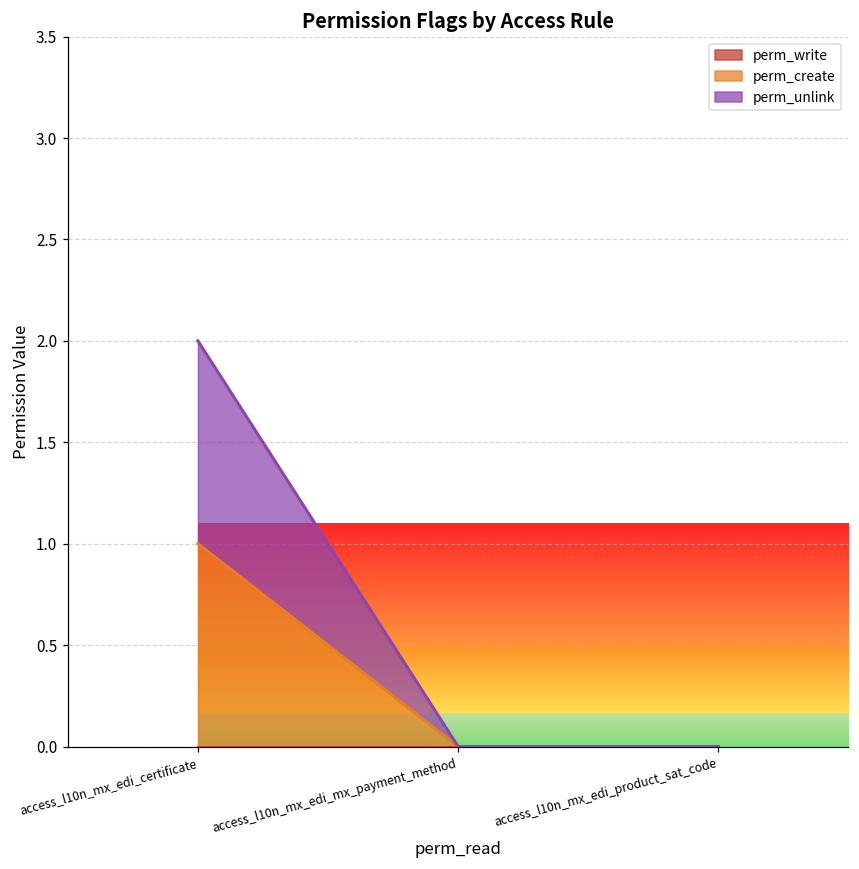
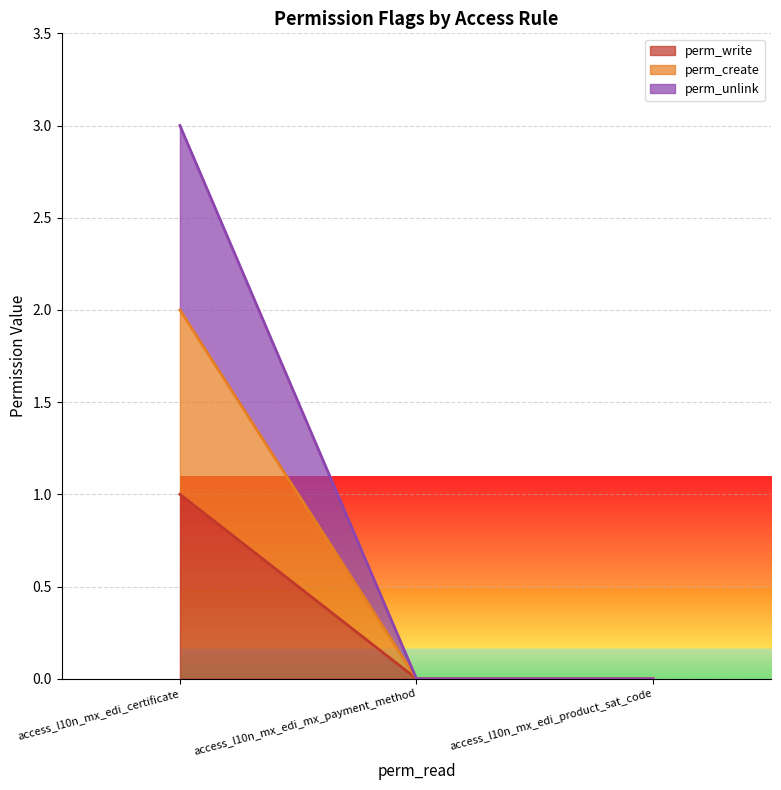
  {
    "perm_write": {
-     "access_l10n_mx_edi_certificate": 0
+     "access_l10n_mx_edi_certificate": 1
    },
    "perm_create": {
      "access_l10n_mx_edi_certificate": 1
    },
    "perm_unlink": {
      "access_l10n_mx_edi_certificate": 1
    }
  }
